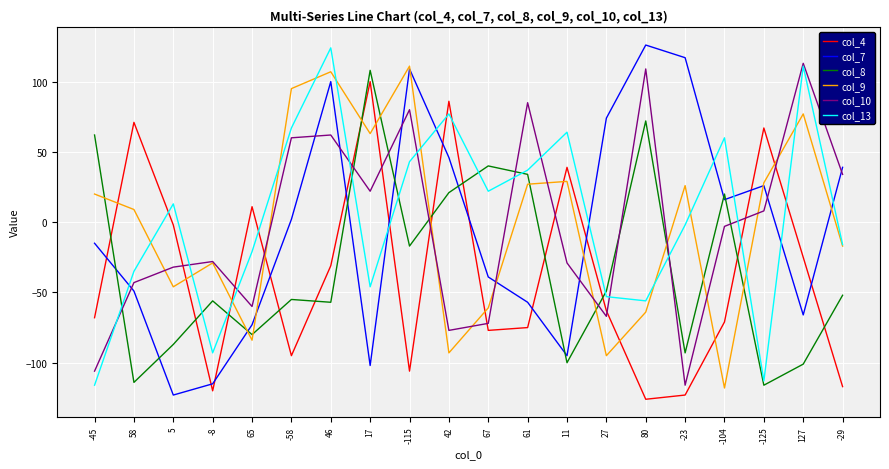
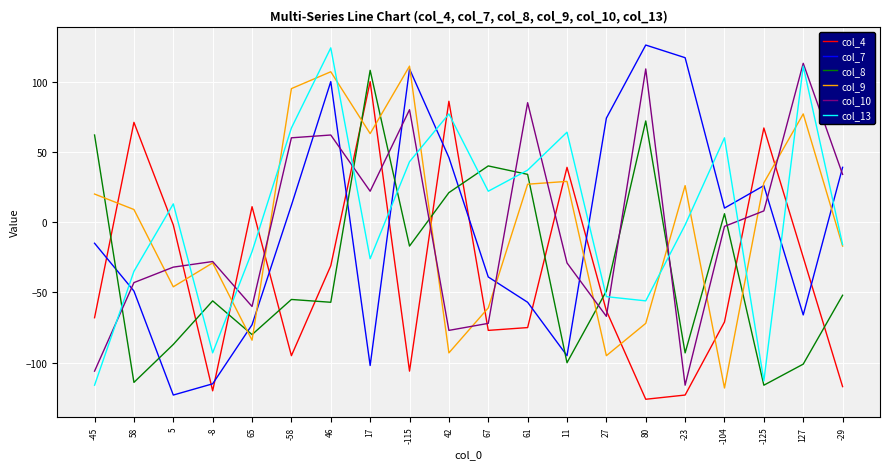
  {
    "col_4": {
      "-45": -68,
      "58": 71,
      "5": -2,
      "-8": -120,
      "65": 11,
      "-58": -95,
      "46": -31,
      "17": 100,
      "-115": -106,
      "42": 86,
      "67": -77,
      "61": -75,
      "11": 39,
      "27": -63,
      "80": -126,
      "-23": -123,
      "-104": -71,
      "-125": 67,
      "127": -25,
      "-29": -117
    },
    "col_7": {
      "-45": -15,
      "58": -49,
      "5": -123,
      "-8": -115,
      "65": -73,
-     "-58": 2,
+     "-58": 12,
      "46": 100,
      "17": -102,
      "-115": 109,
      "42": 46,
      "67": -39,
      "61": -57,
      "11": -95,
      "27": 74,
      "80": 126,
      "-23": 117,
-     "-104": 16,
+     "-104": 10,
      "-125": 26,
      "127": -66,
      "-29": 39
    },
    "col_8": {
      "-45": 62,
      "58": -114,
      "5": -87,
      "-8": -56,
      "65": -80,
      "-58": -55,
      "46": -57,
      "17": 108,
      "-115": -17,
      "42": 21,
      "67": 40,
      "61": 34,
      "11": -100,
      "27": -49,
      "80": 72,
      "-23": -93,
-     "-104": 20,
+     "-104": 6,
      "-125": -116,
      "127": -101,
      "-29": -52
    },
    "col_9": {
      "-45": 20,
      "58": 9,
      "5": -46,
      "65": -84,
      "-58": 95,
      "46": 107,
      "17": 63,
      "-115": 111,
      "42": -93,
      "67": -61,
      "61": 27,
      "11": 29,
      "27": -95,
-     "80": -64,
+     "80": -72,
      "-23": 26,
      "-104": -118,
      "-125": 28,
      "127": 77
    },
    "col_10": {
      "-45": -106,
      "58": -43,
      "5": -32,
      "65": -60,
      "-58": 60,
      "46": 62,
      "17": 22,
      "-115": 80,
      "42": -77,
      "67": -72,
      "61": 85,
      "11": -29,
      "27": -67,
      "80": 109,
      "-23": -116,
      "-104": -3,
      "-125": 8,
      "127": 113,
      "-29": 34
    },
    "col_13": {
      "-45": -116,
      "58": -35,
      "5": 13,
      "-8": -93,
      "65": -21,
      "-58": 67,
      "46": 124,
-     "17": -46,
+     "17": -26,
      "-115": 43,
      "42": 77,
      "67": 22,
      "61": 37,
      "11": 64,
      "27": -53,
      "80": -56,
      "-23": -2,
      "-104": 60,
      "-125": -113,
      "127": 111
    }
  }
